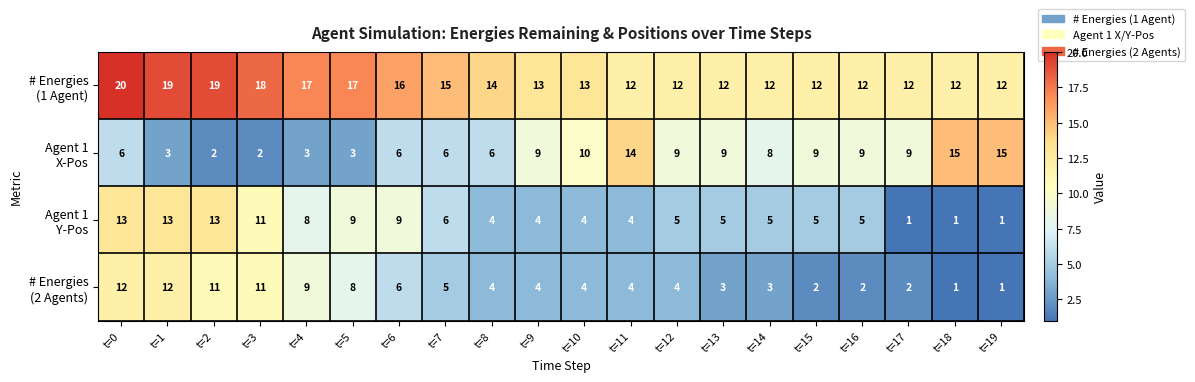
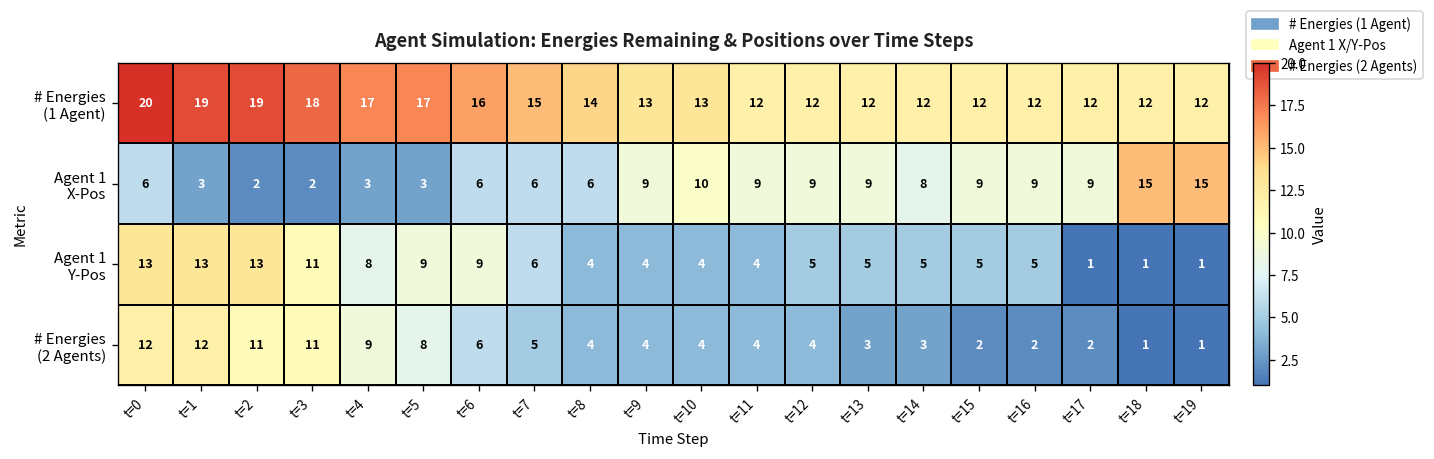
  {
    "# Energies (1 Agent)": {
      "t=0": 20,
      "t=1": 19,
      "t=2": 19,
      "t=3": 18,
      "t=4": 17,
      "t=5": 17,
      "t=6": 16,
      "t=7": 15,
      "t=8": 14,
      "t=9": 13,
      "t=10": 13,
      "t=11": 12,
      "t=12": 12,
      "t=13": 12,
      "t=14": 12,
      "t=15": 12,
      "t=16": 12,
      "t=17": 12,
      "t=18": 12,
      "t=19": 12
    },
    "Agent 1 X-Pos": {
      "t=0": 6,
      "t=1": 3,
      "t=2": 2,
      "t=3": 2,
      "t=4": 3,
      "t=5": 3,
      "t=6": 6,
      "t=7": 6,
      "t=8": 6,
      "t=9": 9,
      "t=10": 10,
-     "t=11": 14,
+     "t=11": 9,
      "t=12": 9,
      "t=13": 9,
      "t=14": 8,
      "t=15": 9,
      "t=16": 9,
      "t=17": 9,
      "t=18": 15,
      "t=19": 15
    },
    "Agent 1 Y-Pos": {
      "t=0": 13,
      "t=1": 13,
      "t=2": 13,
      "t=3": 11,
      "t=4": 8,
      "t=5": 9,
      "t=6": 9,
      "t=7": 6,
      "t=8": 4,
      "t=9": 4,
      "t=10": 4,
      "t=11": 4,
      "t=12": 5,
      "t=13": 5,
      "t=14": 5,
      "t=15": 5,
      "t=16": 5,
      "t=17": 1,
      "t=18": 1,
      "t=19": 1
    },
    "# Energies (2 Agents)": {
      "t=0": 12,
      "t=1": 12,
      "t=2": 11,
      "t=3": 11,
      "t=4": 9,
      "t=5": 8,
      "t=6": 6,
      "t=7": 5,
      "t=8": 4,
      "t=9": 4,
      "t=10": 4,
      "t=11": 4,
      "t=12": 4,
      "t=13": 3,
      "t=14": 3,
      "t=15": 2,
      "t=16": 2,
      "t=17": 2,
      "t=18": 1,
      "t=19": 1
    }
  }
